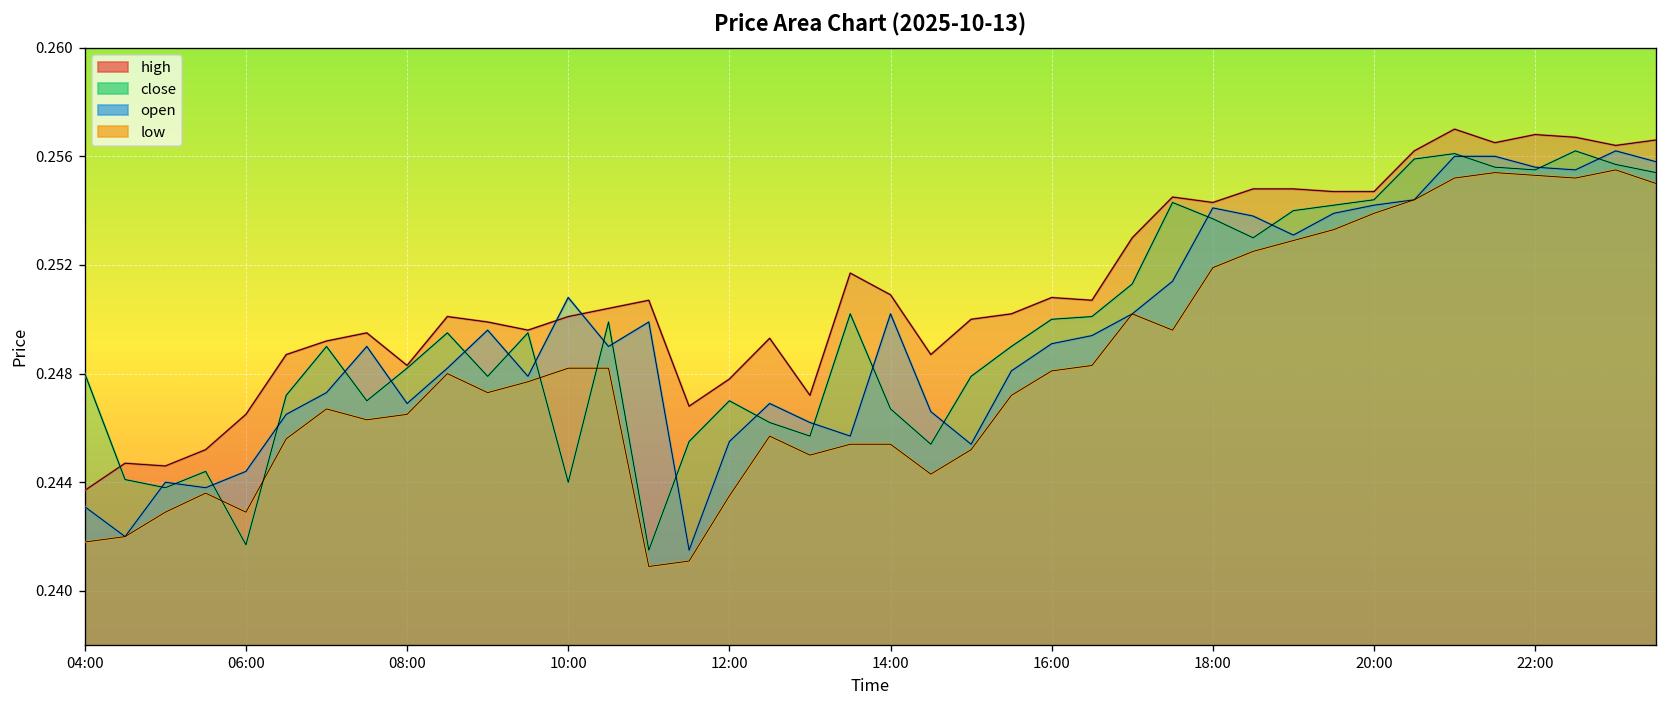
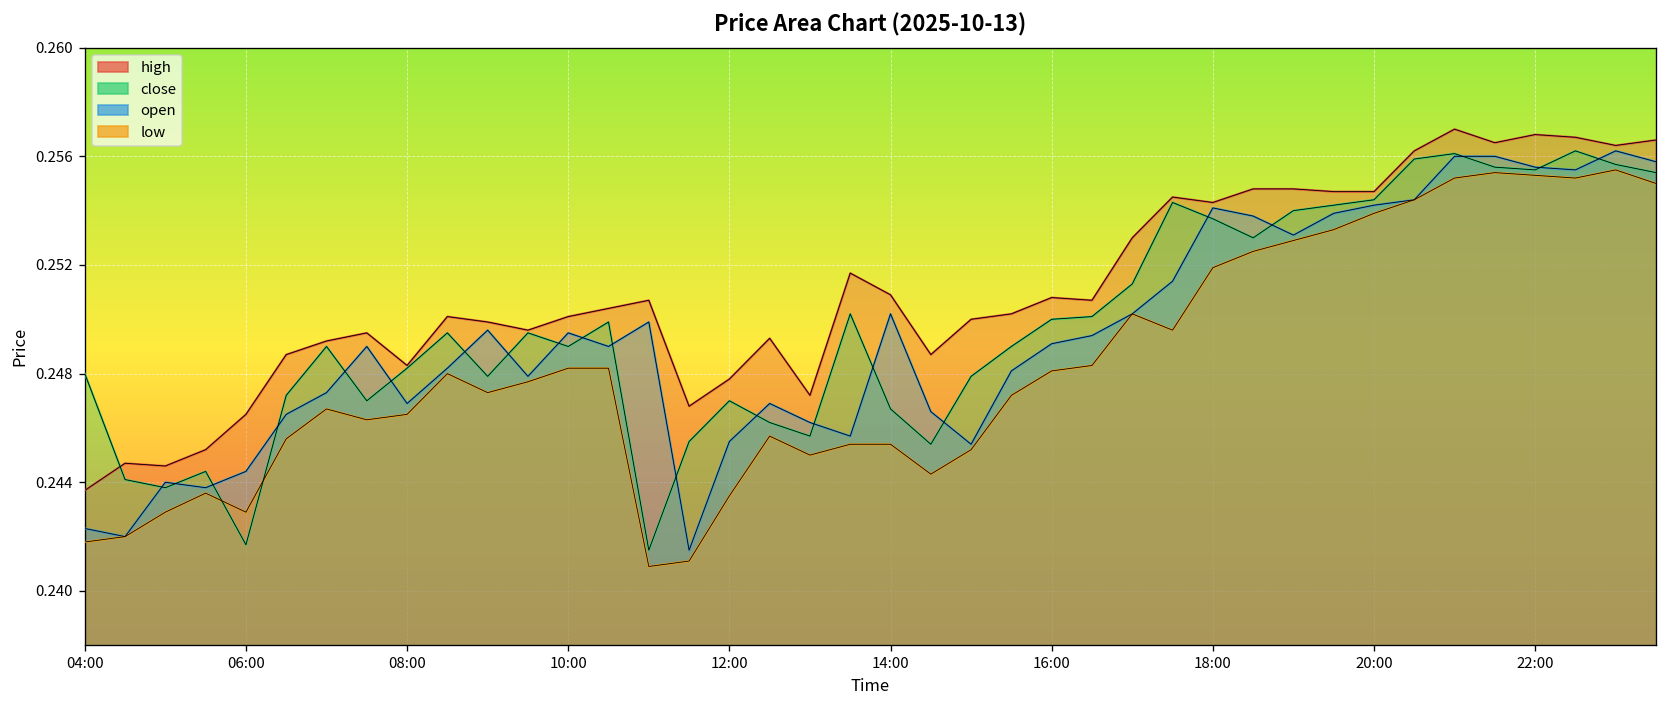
  {
    "close": {
      "04:00": 0.248,
      "06:00": 0.2417,
-     "10:00": 0.244,
+     "10:00": 0.249,
      "12:00": 0.247,
      "14:00": 0.2467,
      "16:00": 0.250,
      "18:00": 0.2537,
      "20:00": 0.2544
    },
    "open": {
-     "04:00": 0.2431,
+     "04:00": 0.2423,
      "06:00": 0.2444,
      "08:00": 0.2469,
-     "10:00": 0.2508,
+     "10:00": 0.2495,
      "12:00": 0.2455,
      "14:00": 0.2502,
      "16:00": 0.2491,
      "18:00": 0.2541,
      "20:00": 0.2542
    }
  }
